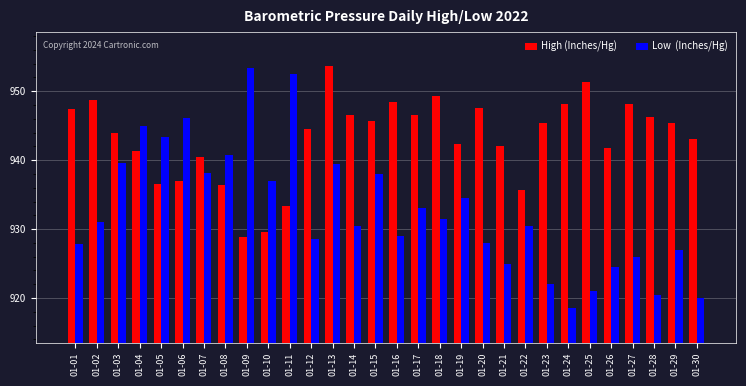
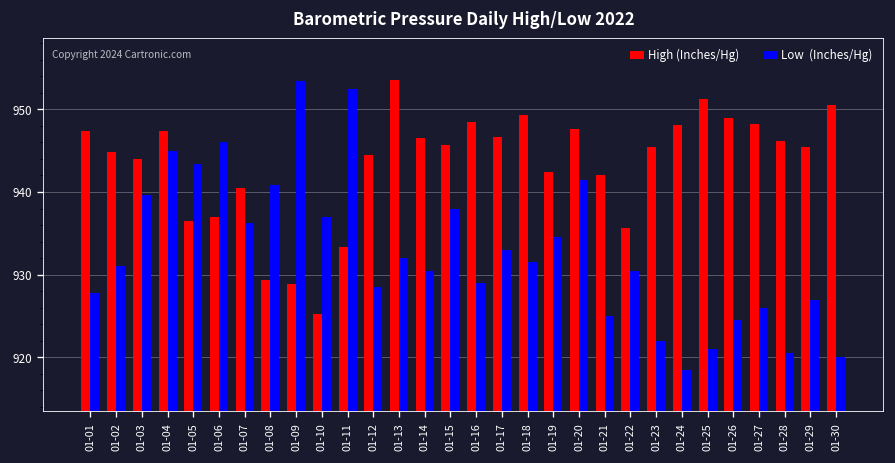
  {
    "High (Inches/Hg)": {
      "01-01": 947,
-     "01-02": 949,
+     "01-02": 945,
      "01-03": 944,
-     "01-04": 941,
+     "01-04": 947,
      "01-05": 937,
      "01-06": 937,
      "01-07": 941,
-     "01-08": 936,
+     "01-08": 929,
      "01-09": 929,
-     "01-10": 930,
+     "01-10": 925,
      "01-11": 933,
      "01-12": 945,
      "01-13": 954,
      "01-14": 947,
      "01-15": 946,
      "01-16": 949,
      "01-17": 947,
      "01-18": 949,
      "01-19": 942,
      "01-20": 948,
      "01-21": 942,
      "01-22": 936,
      "01-23": 945,
      "01-24": 948,
      "01-25": 951,
-     "01-26": 942,
+     "01-26": 949,
      "01-27": 948,
      "01-28": 946,
      "01-29": 945,
-     "01-30": 943
+     "01-30": 951
    },
    "Low (Inches/Hg)": {
      "01-01": 928,
      "01-02": 931,
      "01-03": 940,
      "01-04": 945,
      "01-05": 943,
      "01-06": 946,
-     "01-07": 938,
+     "01-07": 936,
      "01-08": 941,
      "01-09": 953,
      "01-10": 937,
      "01-11": 953,
      "01-12": 929,
-     "01-13": 939,
+     "01-13": 932,
      "01-14": 931,
      "01-15": 938,
      "01-16": 929,
      "01-17": 933,
      "01-18": 932,
      "01-19": 935,
-     "01-20": 928,
+     "01-20": 942,
      "01-21": 925,
      "01-22": 931,
      "01-23": 922,
      "01-24": 919,
      "01-25": 921,
      "01-26": 925,
      "01-27": 926,
      "01-28": 921,
      "01-29": 927,
      "01-30": 920
    }
  }
